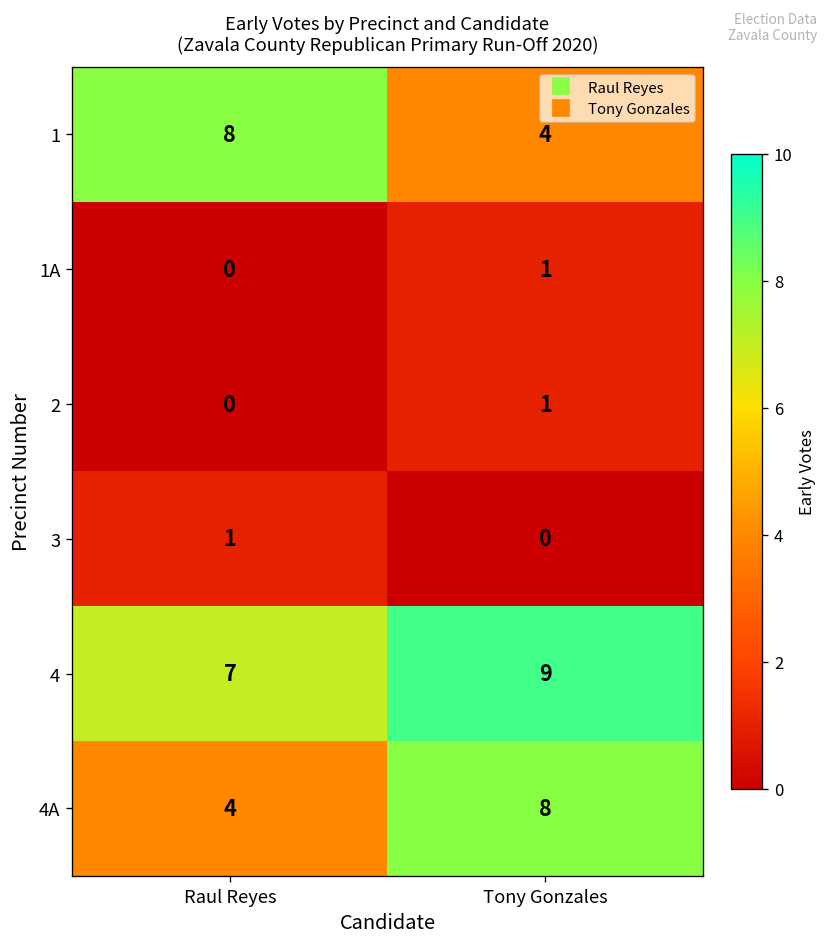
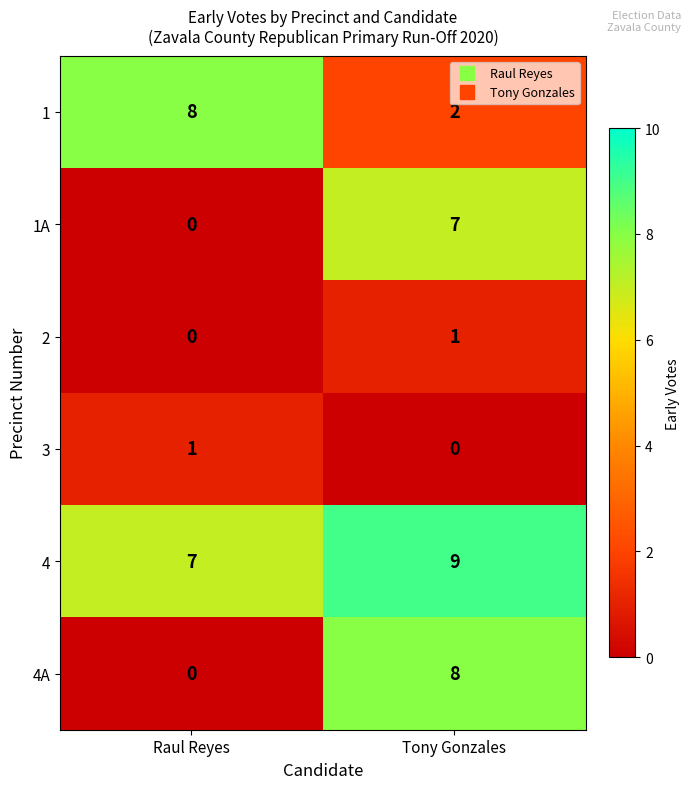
  {
    "1": {
      "Raul Reyes": 8,
-     "Tony Gonzales": 4
+     "Tony Gonzales": 2
    },
    "1A": {
      "Raul Reyes": 0,
-     "Tony Gonzales": 1
+     "Tony Gonzales": 7
    },
    "2": {
      "Raul Reyes": 0,
      "Tony Gonzales": 1
    },
    "3": {
      "Raul Reyes": 1,
      "Tony Gonzales": 0
    },
    "4": {
      "Raul Reyes": 7,
      "Tony Gonzales": 9
    },
    "4A": {
-     "Raul Reyes": 4,
+     "Raul Reyes": 0,
      "Tony Gonzales": 8
    }
  }
